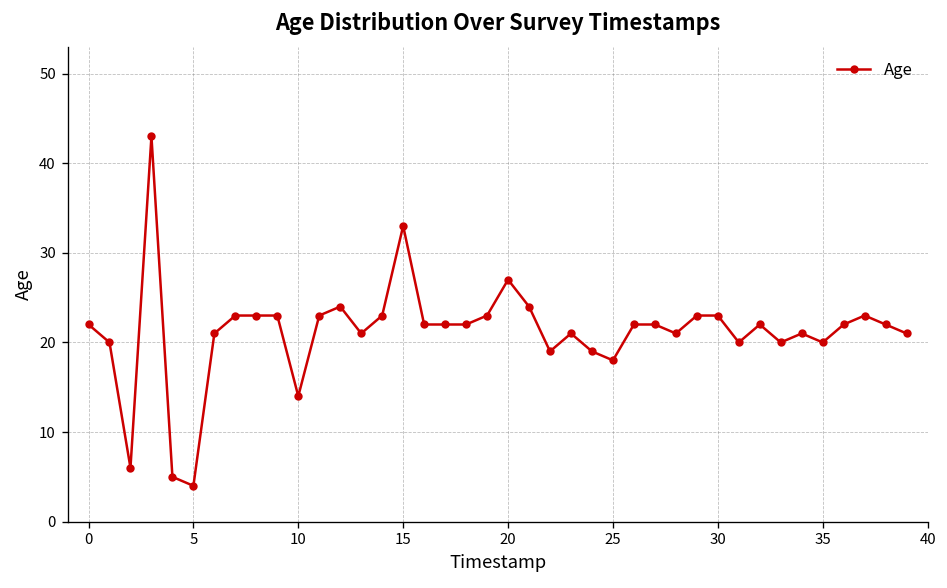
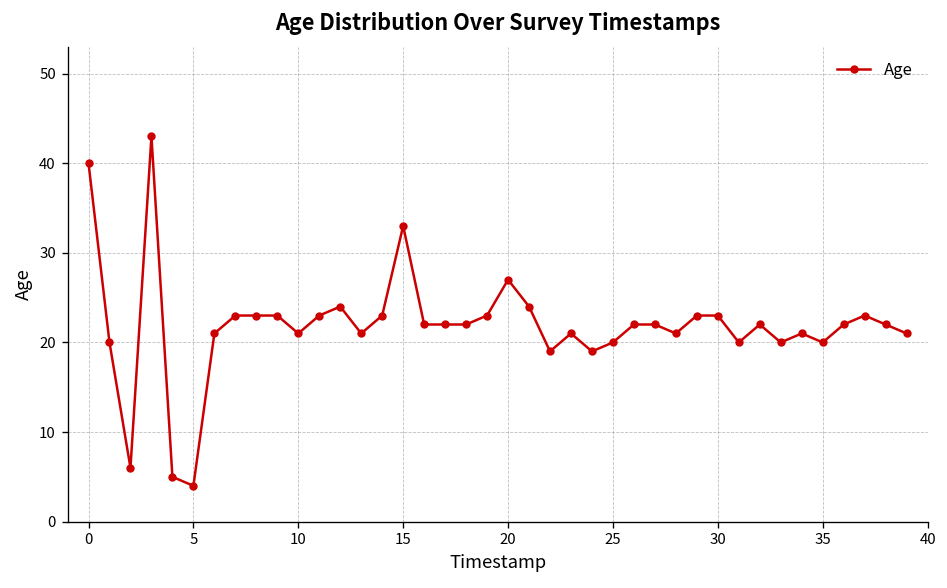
  {
-   "0": 22,
+   "0": 40,
    "5": 4,
-   "10": 14,
+   "10": 21,
    "15": 33,
    "20": 27,
-   "25": 18,
+   "25": 20,
    "30": 23,
    "35": 20
  }
